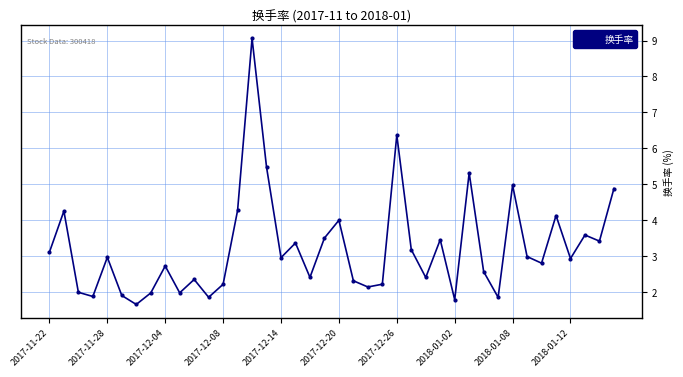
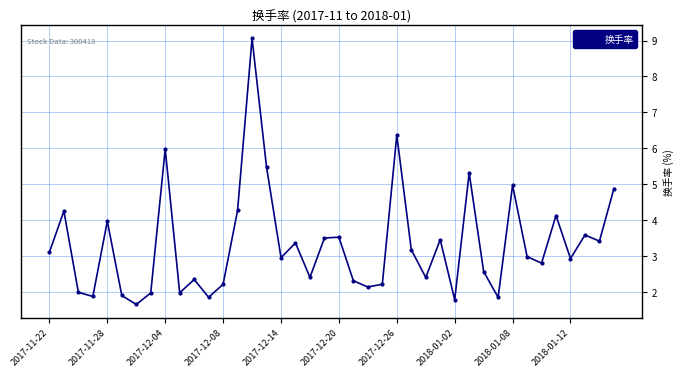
  {
    "2017-11-22": 3.1,
-   "2017-11-28": 3.0,
-   "2017-12-04": 2.7,
+   "2017-11-28": 4.0,
+   "2017-12-04": 6.0,
    "2017-12-08": 2.2,
    "2017-12-14": 3.0,
-   "2017-12-20": 4.0,
+   "2017-12-20": 3.5,
    "2017-12-26": 6.4,
    "2018-01-02": 1.8,
    "2018-01-08": 5.0,
    "2018-01-12": 2.9
  }
